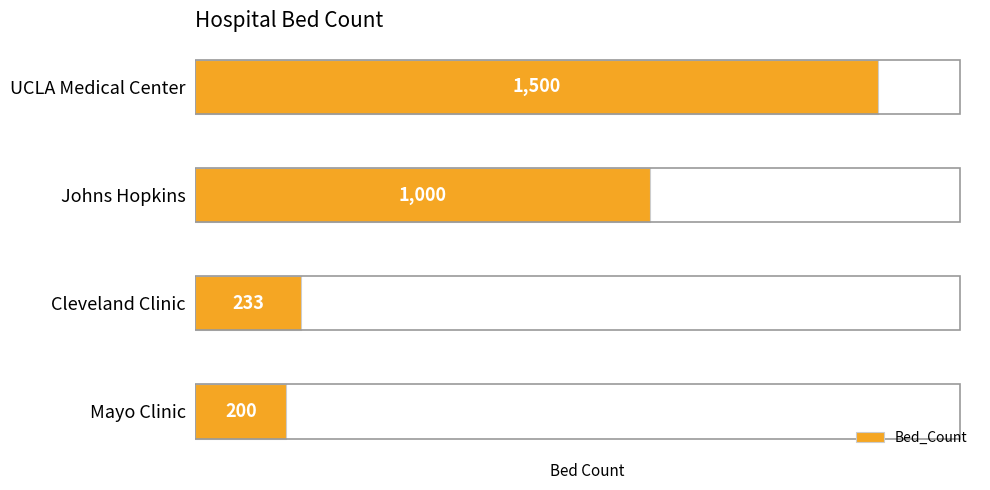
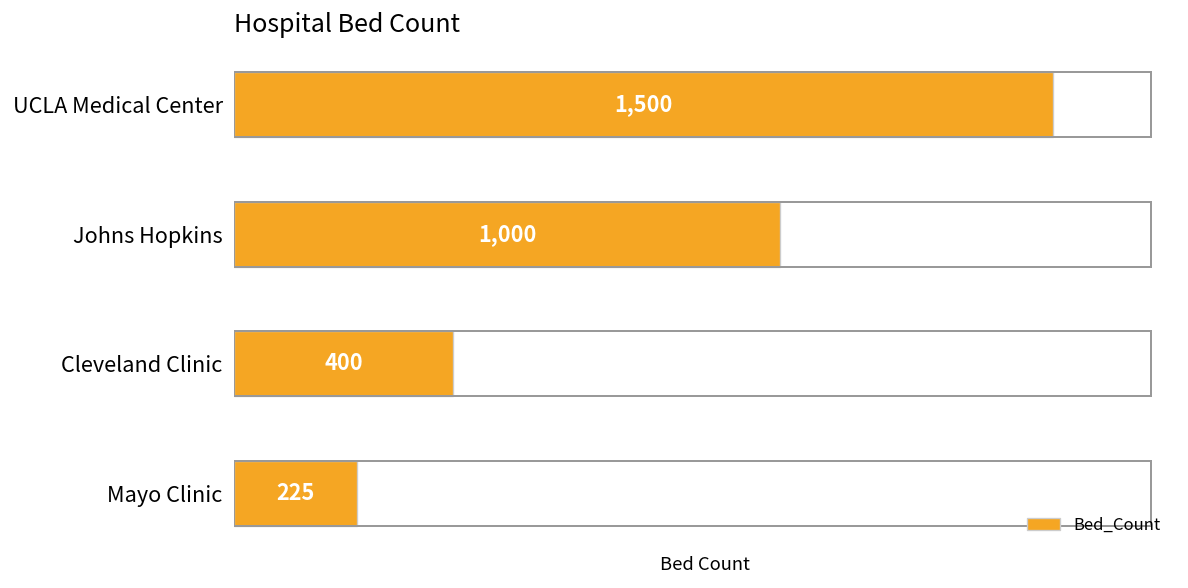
  {
    "UCLA Medical Center": "1,500",
    "Johns Hopkins": "1,000",
-   "Cleveland Clinic": "233",
-   "Mayo Clinic": "200"
+   "Cleveland Clinic": "400",
+   "Mayo Clinic": "225"
  }
